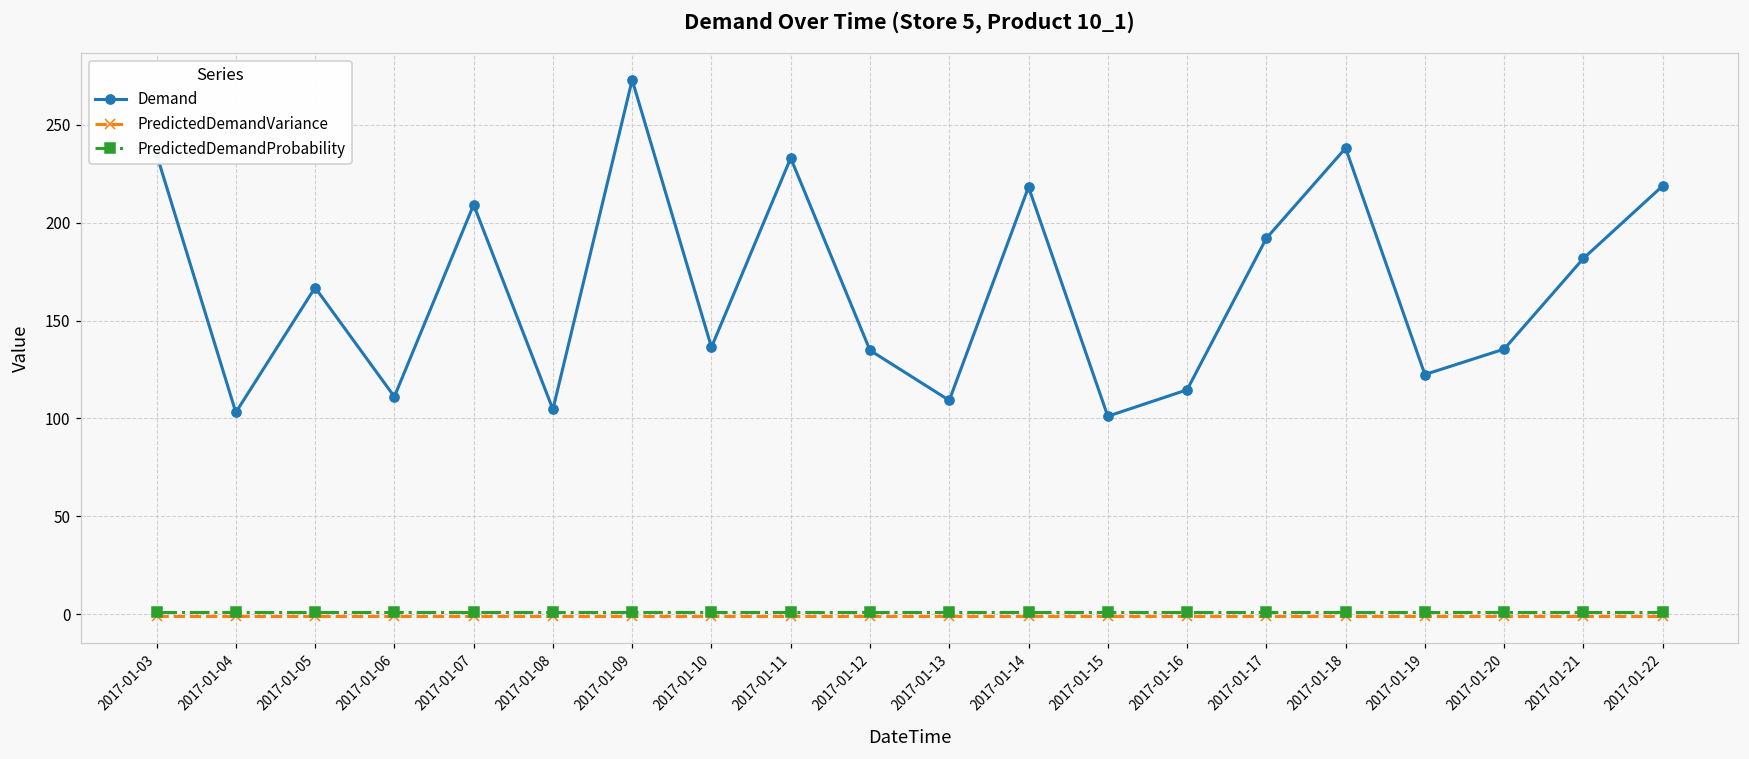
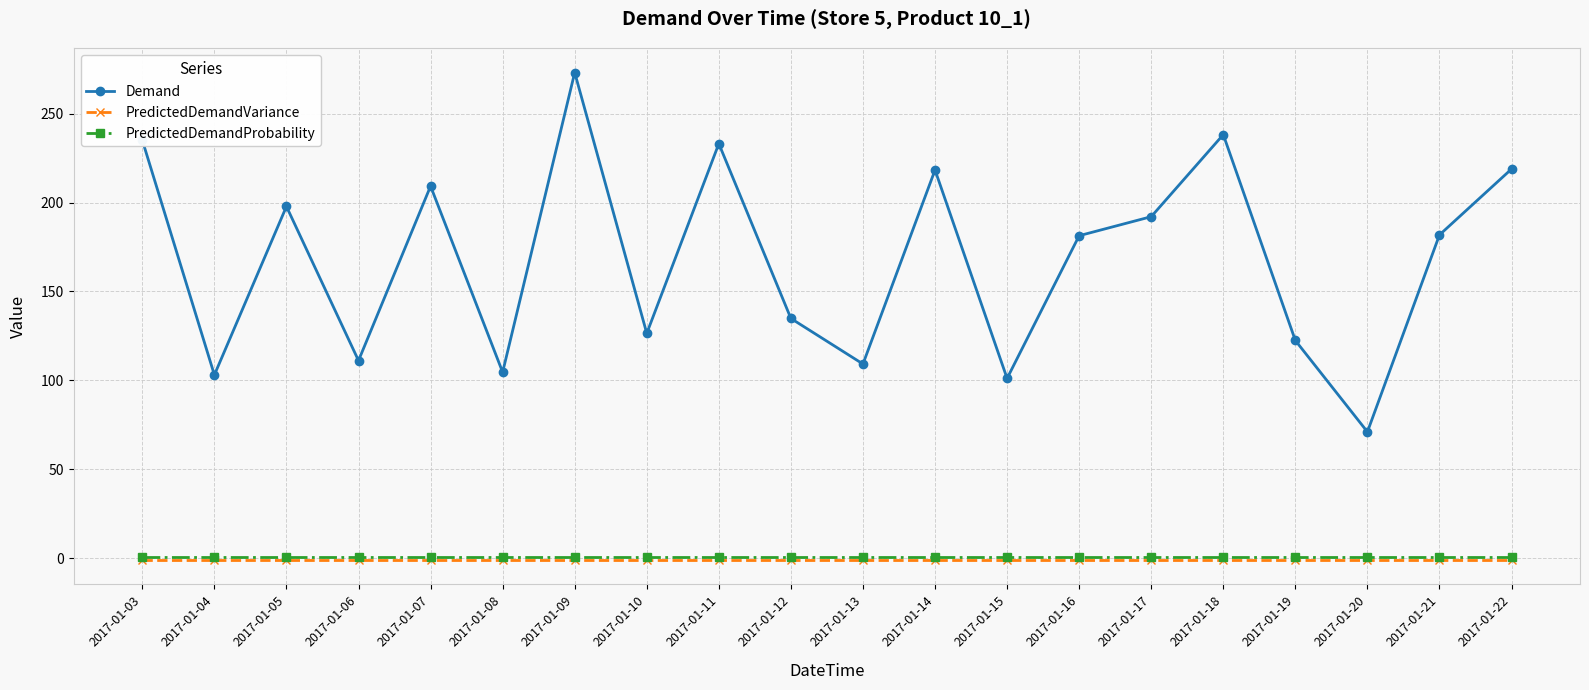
  {
    "Demand": {
      "2017-01-04": 103,
-     "2017-01-05": 167,
+     "2017-01-05": 198,
      "2017-01-06": 111,
      "2017-01-07": 209,
      "2017-01-08": 105,
      "2017-01-09": 273,
-     "2017-01-10": 136,
+     "2017-01-10": 126,
      "2017-01-11": 233,
      "2017-01-12": 135,
      "2017-01-13": 109,
      "2017-01-14": 218,
      "2017-01-15": 101,
-     "2017-01-16": 115,
+     "2017-01-16": 181,
      "2017-01-17": 192,
      "2017-01-18": 238,
      "2017-01-19": 122,
-     "2017-01-20": 135,
+     "2017-01-20": 71,
      "2017-01-21": 182,
      "2017-01-22": 219
    },
    "PredictedDemandVariance": {
      "2017-01-03": -1,
      "2017-01-04": -1,
      "2017-01-05": -1,
      "2017-01-06": -1,
      "2017-01-07": -1,
      "2017-01-08": -1,
      "2017-01-09": -1,
      "2017-01-10": -1,
      "2017-01-11": -1,
      "2017-01-12": -1,
      "2017-01-13": -1,
      "2017-01-14": -1,
      "2017-01-15": -1,
      "2017-01-16": -1,
      "2017-01-17": -1,
      "2017-01-18": -1,
      "2017-01-19": -1,
      "2017-01-20": -1,
      "2017-01-21": -1,
      "2017-01-22": -1
    },
    "PredictedDemandProbability": {
      "2017-01-03": 1,
      "2017-01-04": 1,
      "2017-01-05": 1,
      "2017-01-06": 1,
      "2017-01-07": 1,
      "2017-01-08": 1,
      "2017-01-09": 1,
      "2017-01-10": 1,
      "2017-01-11": 1,
      "2017-01-12": 1,
      "2017-01-13": 1,
      "2017-01-14": 1,
      "2017-01-15": 1,
      "2017-01-16": 1,
      "2017-01-17": 1,
      "2017-01-18": 1,
      "2017-01-19": 1,
      "2017-01-20": 1,
      "2017-01-21": 1,
      "2017-01-22": 1
    }
  }
